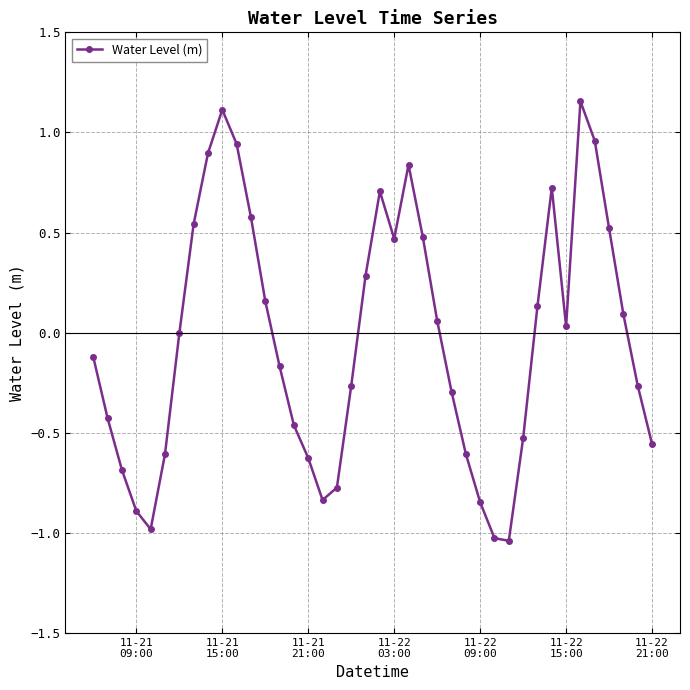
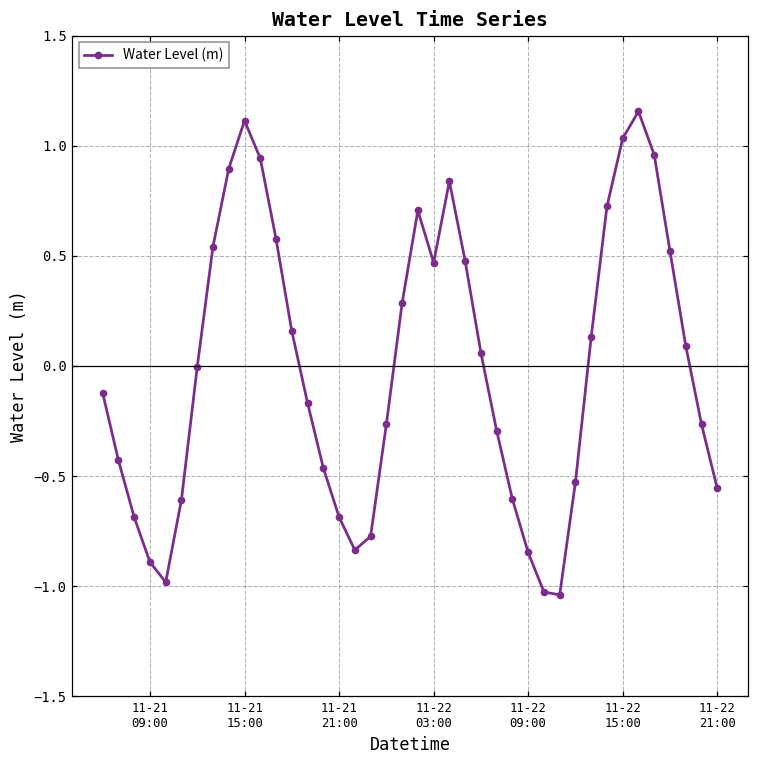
  {
    "11-21 09:00": -0.89,
    "11-21 15:00": 1.11,
-   "11-21 21:00": -0.63,
+   "11-21 21:00": -0.69,
    "11-22 03:00": 0.47,
    "11-22 09:00": -0.85,
-   "11-22 15:00": 0.03,
+   "11-22 15:00": 1.03,
    "11-22 21:00": -0.56
  }
